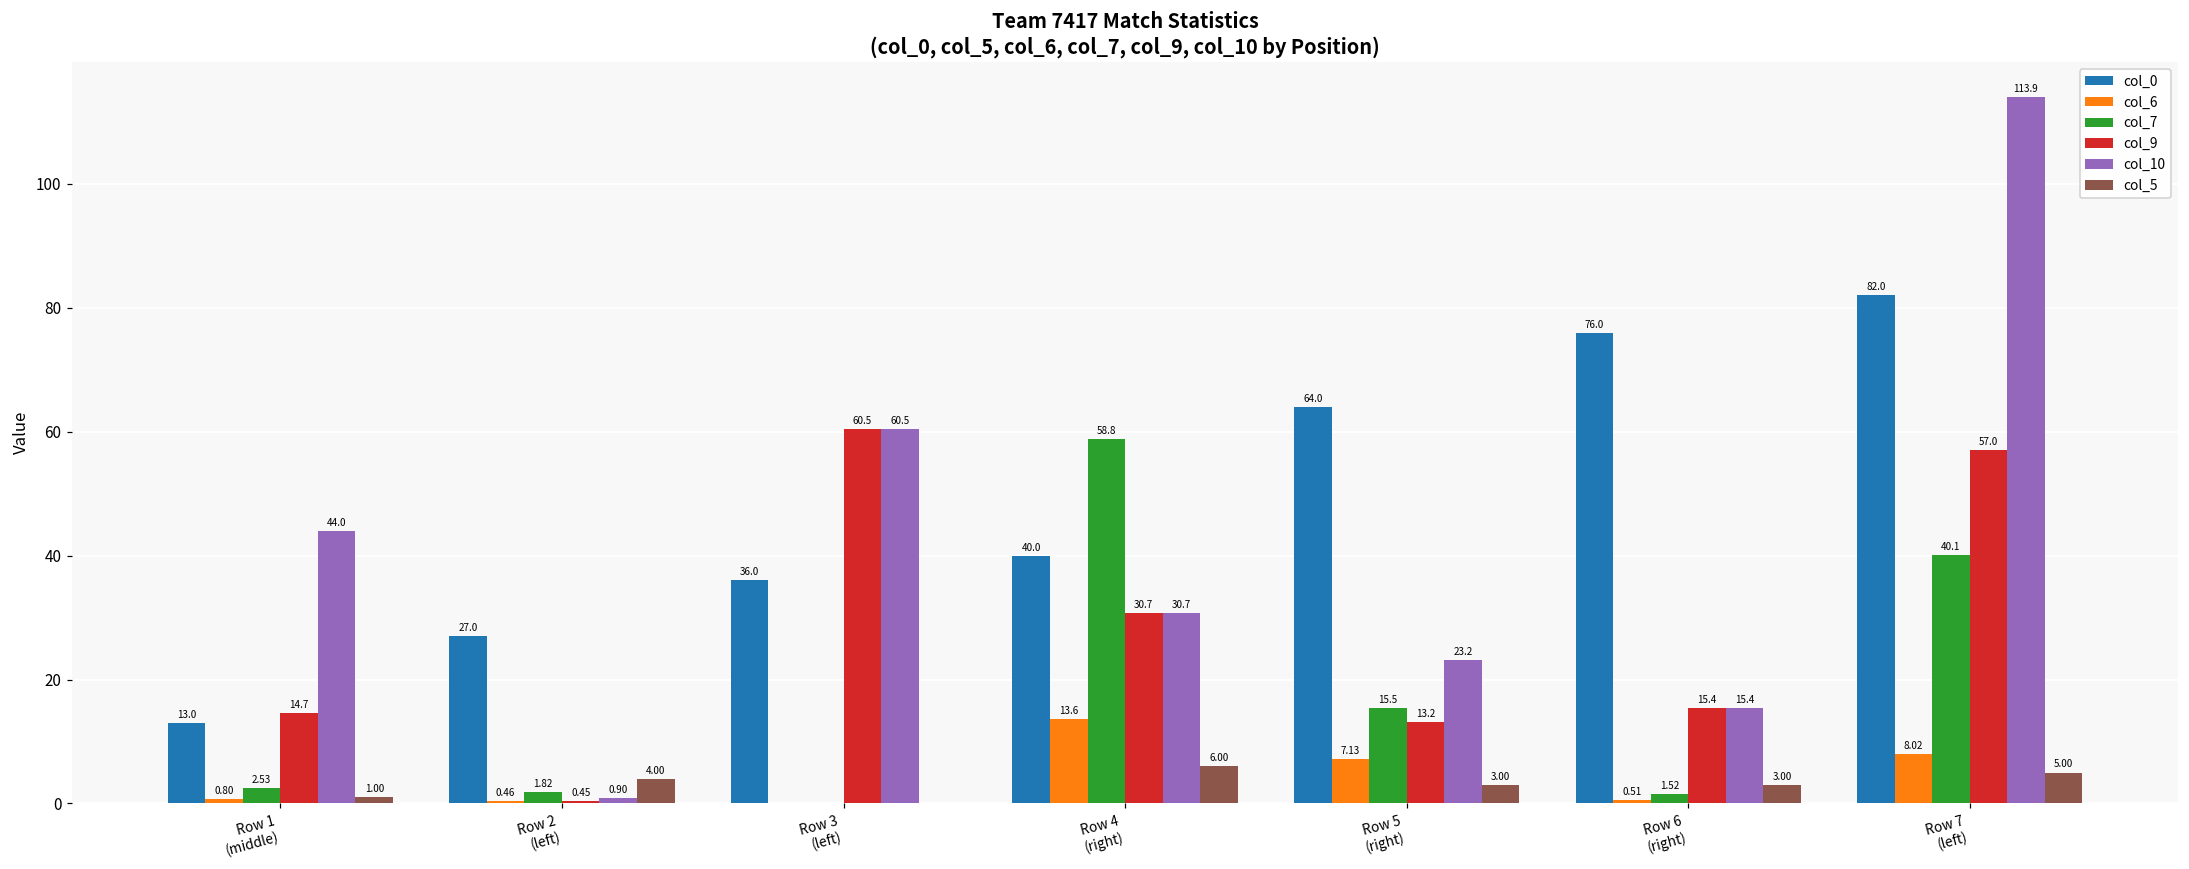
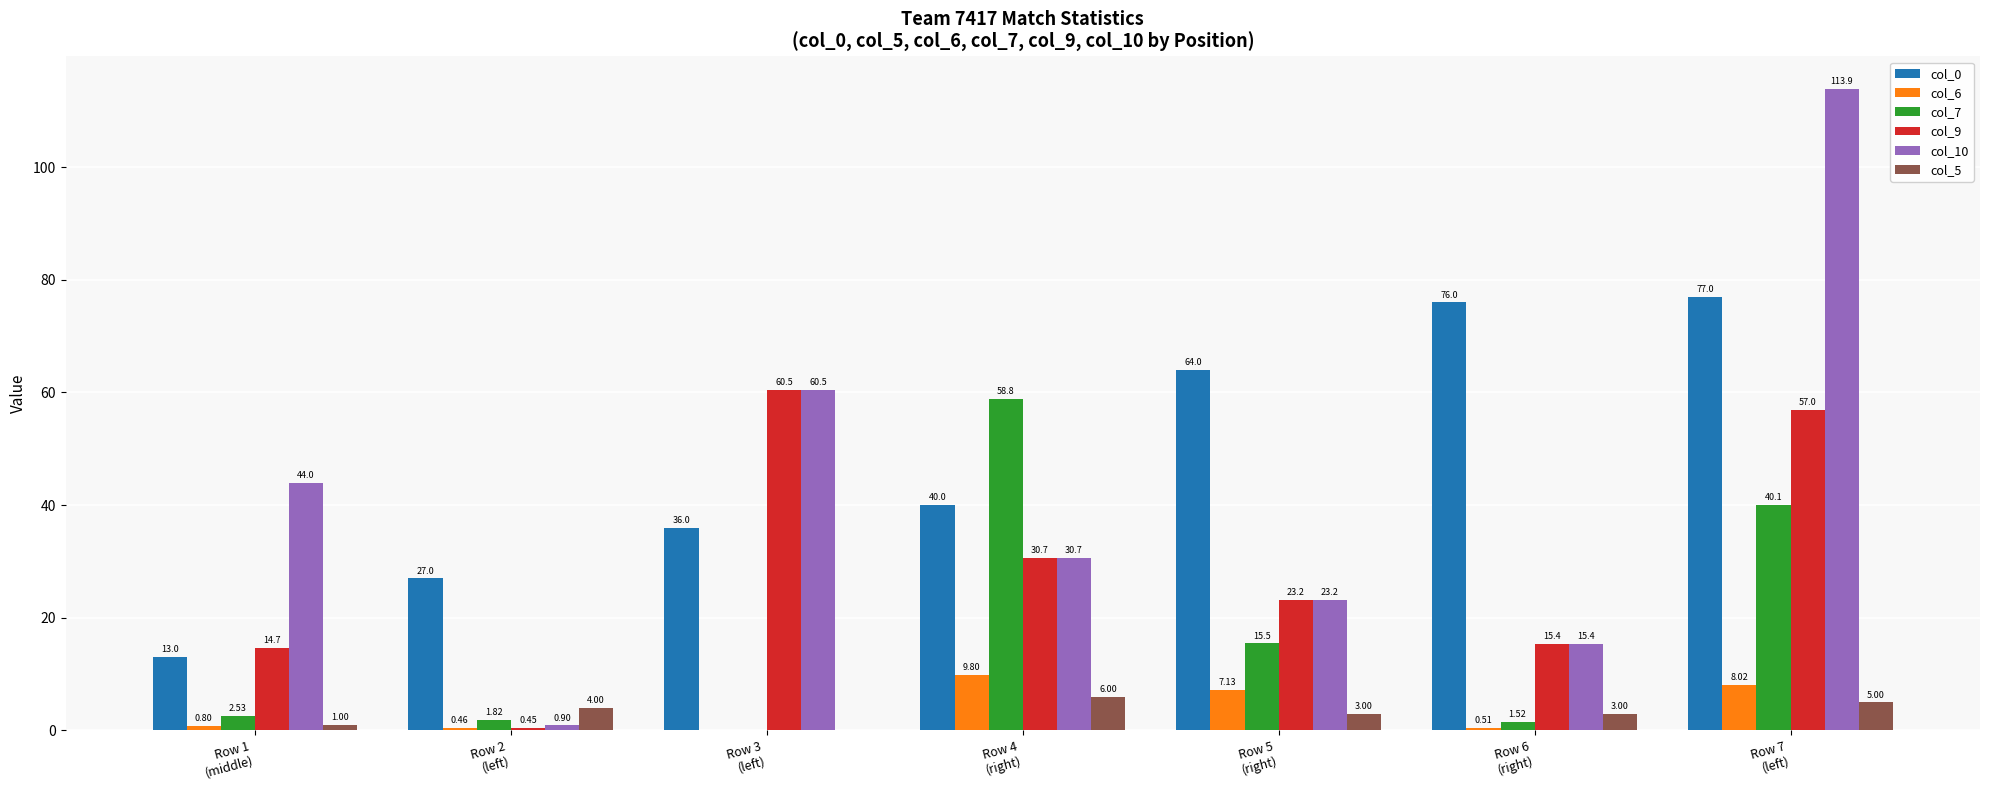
  {
    "col_0": {
      "Row 1 (middle)": 13.0,
      "Row 2 (left)": 27.0,
      "Row 3 (left)": 36.0,
      "Row 4 (right)": 40.0,
      "Row 5 (right)": 64.0,
      "Row 6 (right)": 76.0,
-     "Row 7 (left)": 82.0
+     "Row 7 (left)": 77.0
    },
    "col_6": {
      "Row 1 (middle)": 0.80,
      "Row 2 (left)": 0.46,
-     "Row 4 (right)": 13.6,
+     "Row 4 (right)": 9.80,
      "Row 5 (right)": 7.13,
      "Row 6 (right)": 0.51,
      "Row 7 (left)": 8.02
    },
    "col_7": {
      "Row 1 (middle)": 2.53,
      "Row 2 (left)": 1.82,
      "Row 4 (right)": 58.8,
      "Row 5 (right)": 15.5,
      "Row 6 (right)": 1.52,
      "Row 7 (left)": 40.1
    },
    "col_9": {
      "Row 1 (middle)": 14.7,
      "Row 2 (left)": 0.45,
      "Row 3 (left)": 60.5,
      "Row 4 (right)": 30.7,
-     "Row 5 (right)": 13.2,
+     "Row 5 (right)": 23.2,
      "Row 6 (right)": 15.4,
      "Row 7 (left)": 57.0
    },
    "col_10": {
      "Row 1 (middle)": 44.0,
      "Row 2 (left)": 0.90,
      "Row 3 (left)": 60.5,
      "Row 4 (right)": 30.7,
      "Row 5 (right)": 23.2,
      "Row 6 (right)": 15.4,
      "Row 7 (left)": 113.9
    },
    "col_5": {
      "Row 1 (middle)": 1.00,
      "Row 2 (left)": 4.00,
      "Row 4 (right)": 6.00,
      "Row 5 (right)": 3.00,
      "Row 6 (right)": 3.00,
      "Row 7 (left)": 5.00
    }
  }
